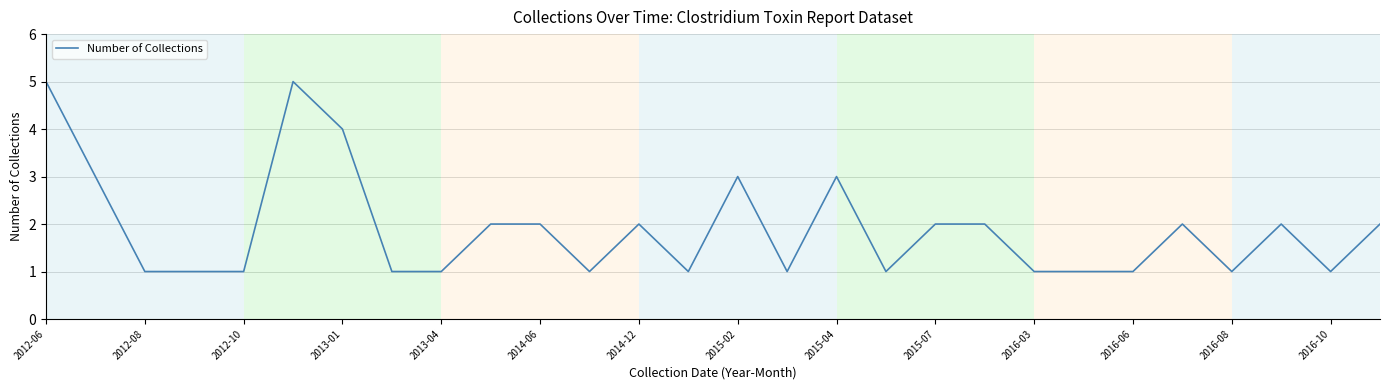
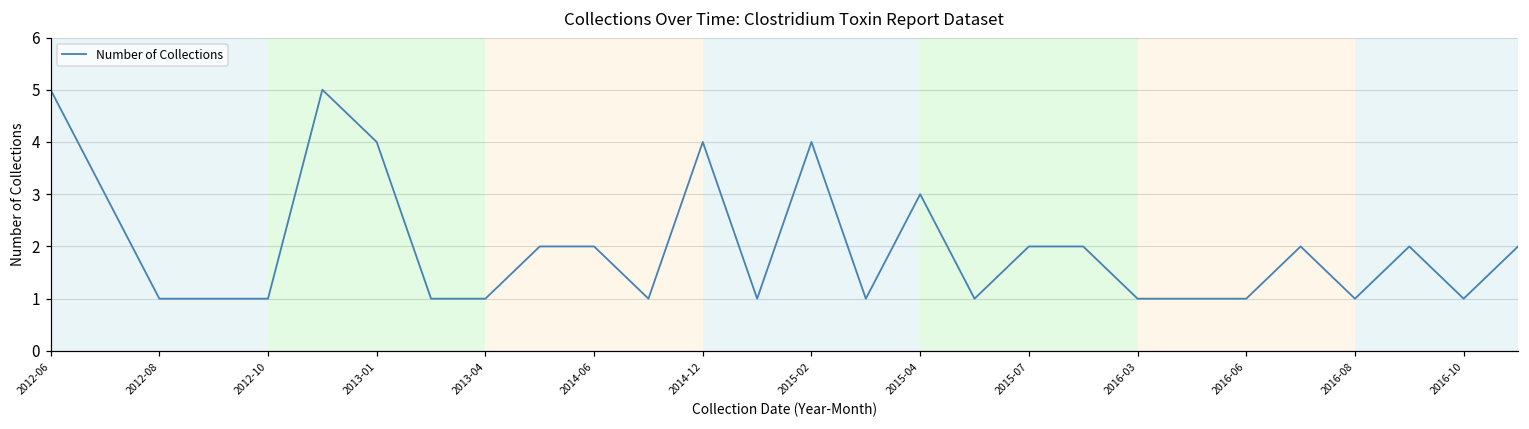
  {
    "2012-06": 5,
    "2012-08": 1,
    "2012-10": 1,
    "2013-01": 4,
    "2013-04": 1,
    "2014-06": 2,
-   "2014-12": 2,
-   "2015-02": 3,
+   "2014-12": 4,
+   "2015-02": 4,
    "2015-04": 3,
    "2015-07": 2,
    "2016-03": 1,
    "2016-06": 1,
    "2016-08": 1,
    "2016-10": 1
  }
